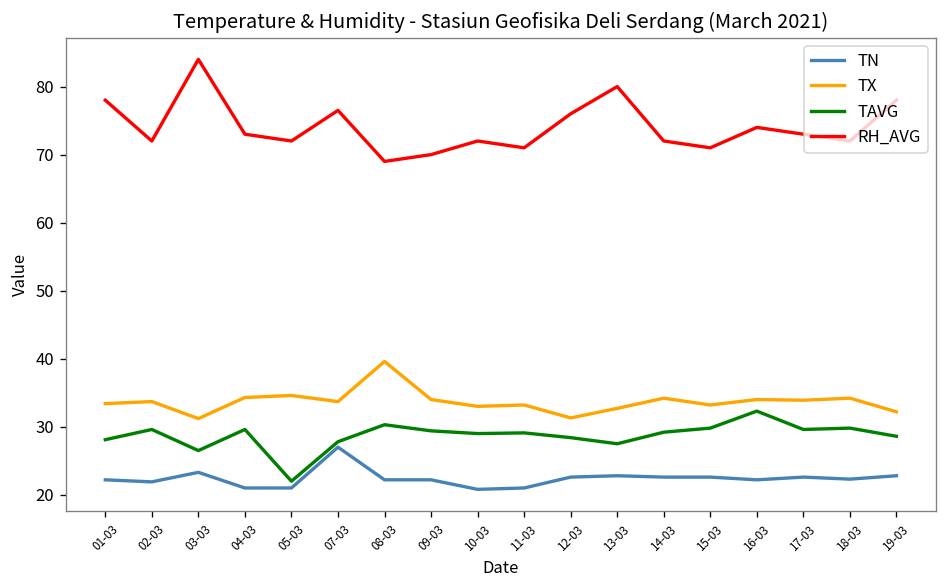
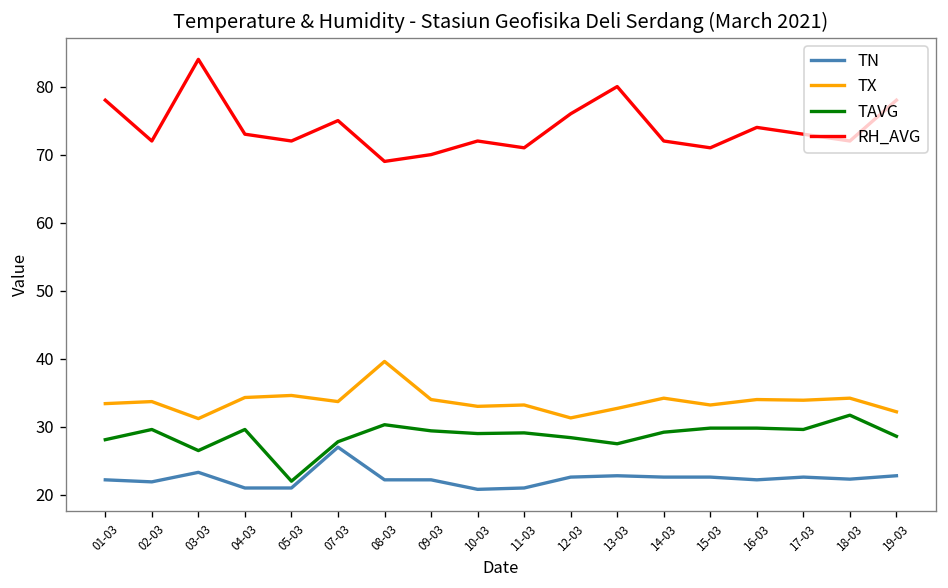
  {
    "TN": {
      "01-03": 22,
      "02-03": 22,
      "03-03": 23,
      "04-03": 21,
      "05-03": 21,
      "07-03": 27,
      "08-03": 22,
      "09-03": 22,
      "10-03": 21,
      "11-03": 21,
      "12-03": 23,
      "13-03": 23,
      "14-03": 23,
      "15-03": 23,
      "16-03": 22,
      "17-03": 23,
      "18-03": 22,
      "19-03": 23
    },
    "TX": {
      "01-03": 33,
      "02-03": 34,
      "03-03": 31,
      "04-03": 34,
      "05-03": 35,
      "07-03": 34,
      "08-03": 40,
      "09-03": 34,
      "10-03": 33,
      "11-03": 33,
      "12-03": 31,
      "13-03": 33,
      "14-03": 34,
      "15-03": 33,
      "16-03": 34,
      "17-03": 34,
      "18-03": 34,
      "19-03": 32
    },
    "TAVG": {
      "01-03": 28,
      "02-03": 30,
      "03-03": 27,
      "04-03": 30,
      "05-03": 22,
      "07-03": 28,
      "08-03": 30,
      "09-03": 29,
      "10-03": 29,
      "11-03": 29,
      "12-03": 28,
      "13-03": 28,
      "14-03": 29,
      "15-03": 30,
-     "16-03": 32,
+     "16-03": 30,
      "17-03": 30,
-     "18-03": 30,
+     "18-03": 32,
      "19-03": 29
    },
    "RH_AVG": {
      "01-03": 78,
      "02-03": 72,
      "03-03": 84,
      "04-03": 73,
      "05-03": 72,
-     "07-03": 77,
+     "07-03": 75,
      "08-03": 69,
      "09-03": 70,
      "10-03": 72,
      "11-03": 71,
      "12-03": 76,
      "13-03": 80,
      "14-03": 72,
      "15-03": 71,
      "16-03": 74,
      "17-03": 73
    }
  }
